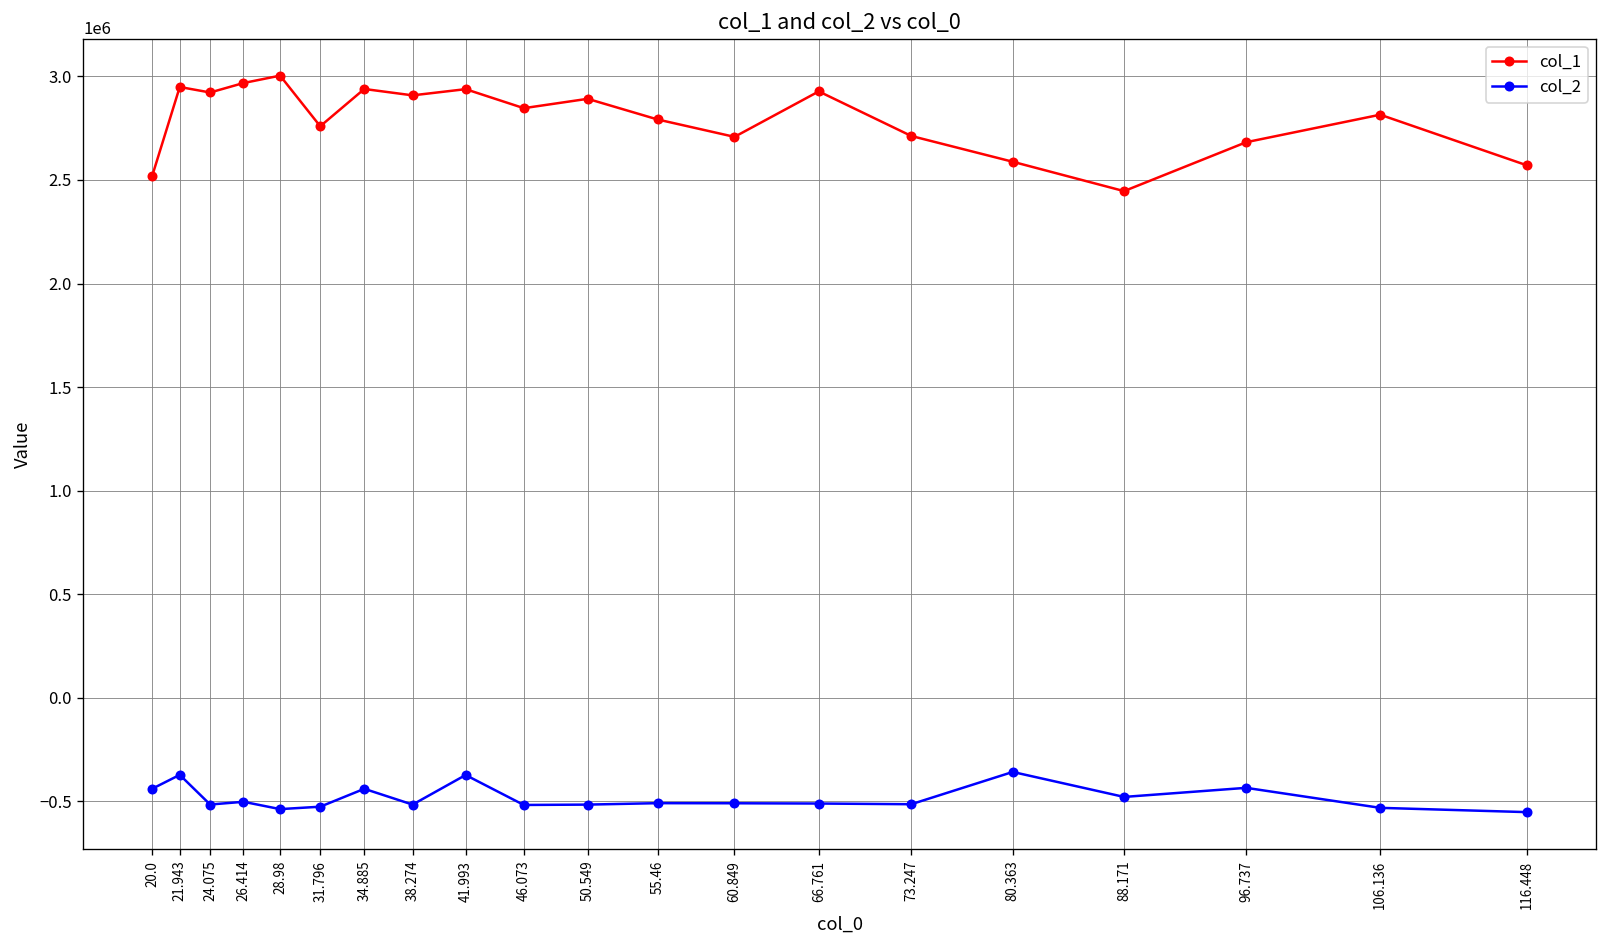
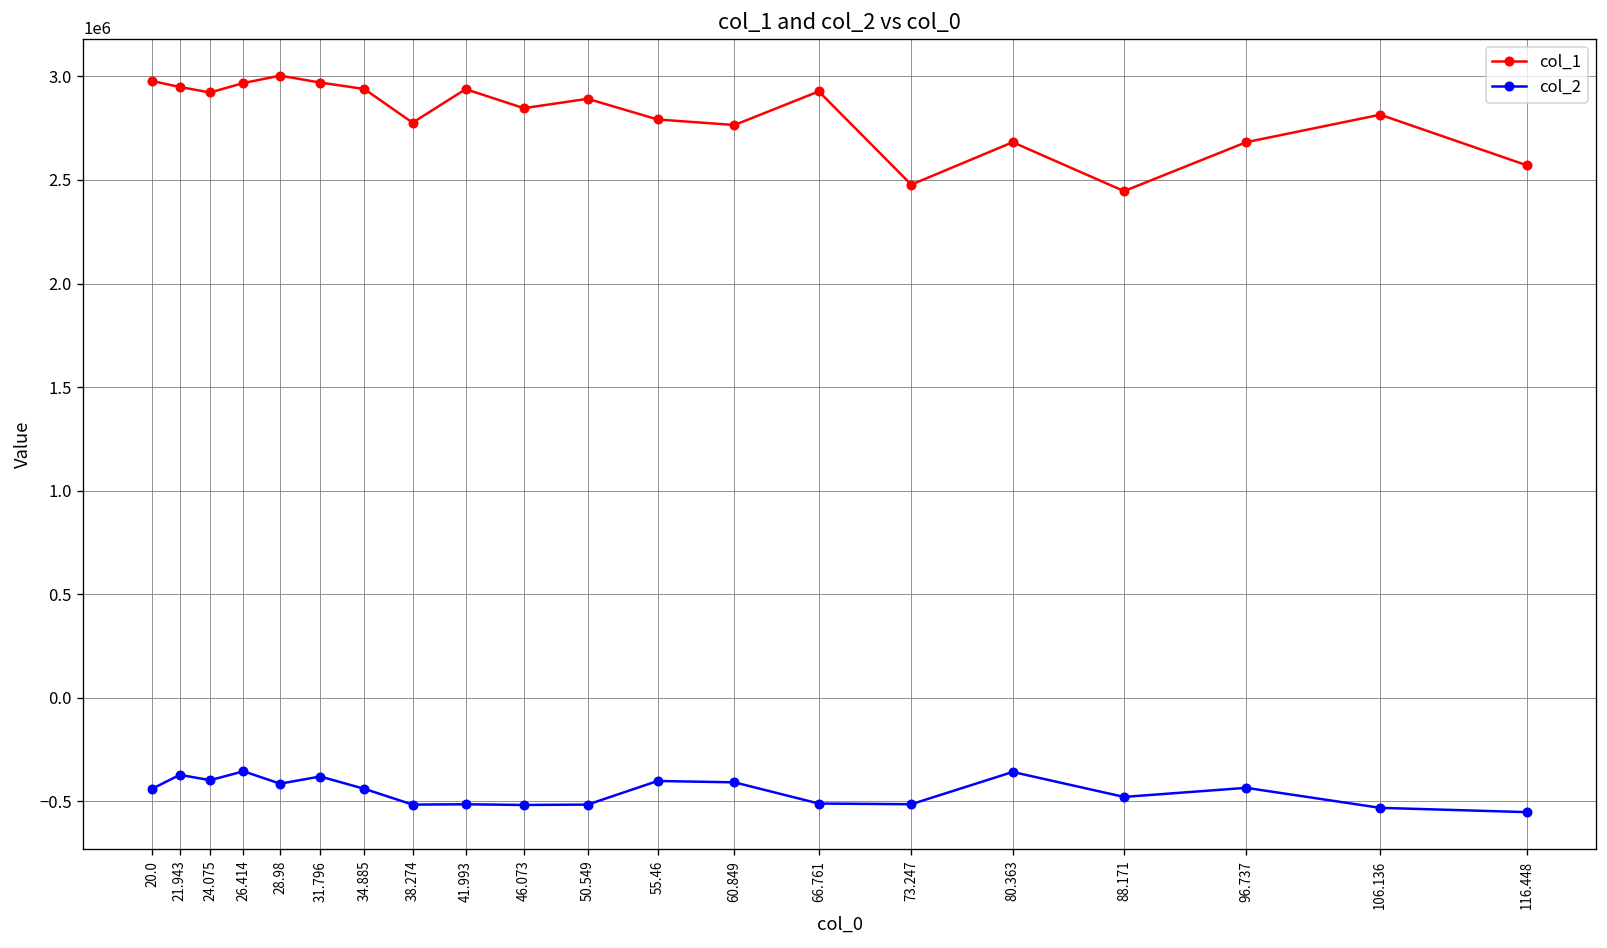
  {
    "col_1": {
-     "20.0": 2520000,
+     "20.0": 2980000,
      "21.943": 2950000,
      "24.075": 2920000,
      "26.414": 2970000,
      "28.98": 3000000,
-     "31.796": 2760000,
+     "31.796": 2970000,
      "34.885": 2940000,
-     "38.274": 2910000,
+     "38.274": 2780000,
      "41.993": 2940000,
      "46.073": 2850000,
      "50.549": 2890000,
      "55.46": 2790000,
-     "60.849": 2710000,
+     "60.849": 2770000,
      "66.761": 2930000,
-     "73.247": 2710000,
-     "80.363": 2590000,
+     "73.247": 2480000,
+     "80.363": 2680000,
      "88.171": 2450000,
      "96.737": 2680000,
      "106.136": 2820000,
      "116.448": 2570000
    },
    "col_2": {
      "20.0": -440000,
      "21.943": -370000,
-     "24.075": -520000,
-     "26.414": -500000,
-     "28.98": -540000,
-     "31.796": -530000,
+     "24.075": -400000,
+     "26.414": -350000,
+     "28.98": -410000,
+     "31.796": -380000,
      "34.885": -440000,
      "38.274": -520000,
-     "41.993": -370000,
+     "41.993": -510000,
      "46.073": -520000,
      "50.549": -520000,
-     "55.46": -510000,
-     "60.849": -510000,
+     "55.46": -400000,
+     "60.849": -410000,
      "66.761": -510000,
      "73.247": -510000,
      "80.363": -360000,
      "88.171": -480000,
      "96.737": -430000,
      "106.136": -530000,
      "116.448": -550000
    }
  }
